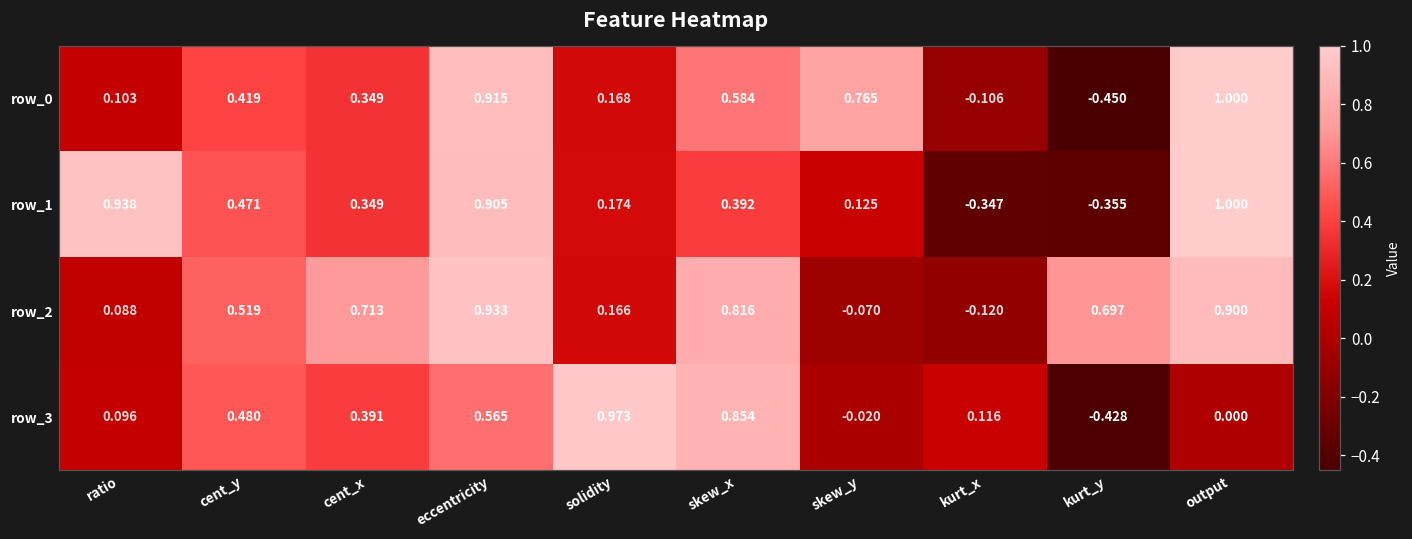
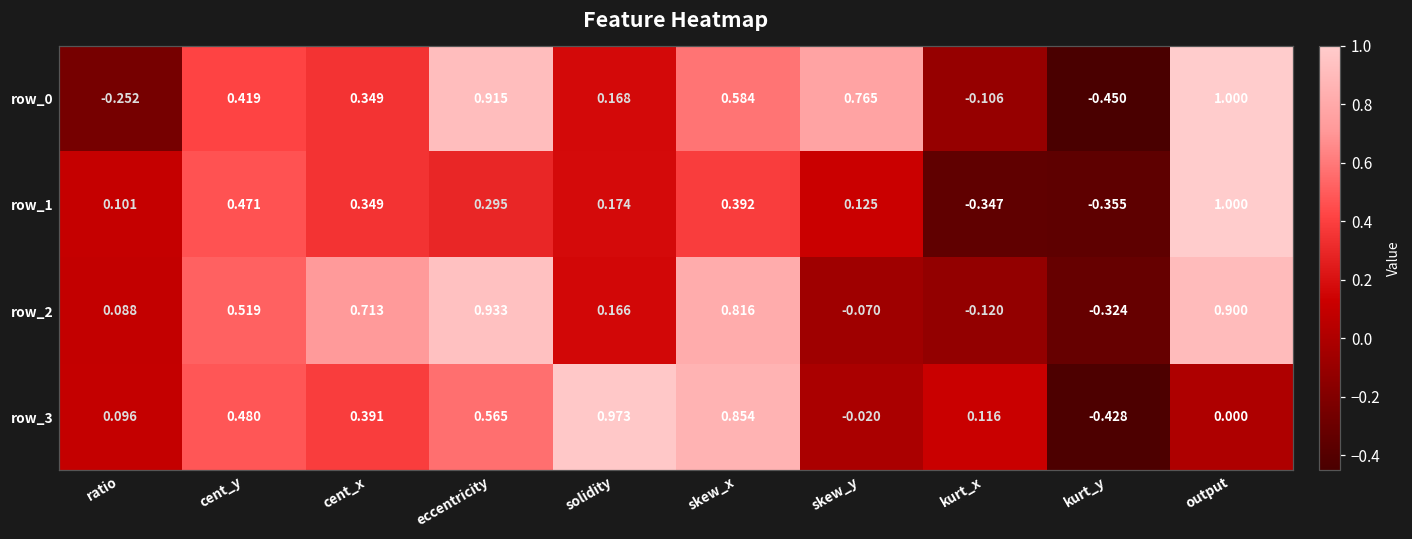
  {
    "row_0": {
-     "ratio": 0.103,
+     "ratio": -0.252,
      "cent_y": 0.419,
      "cent_x": 0.349,
      "eccentricity": 0.915,
      "solidity": 0.168,
      "skew_x": 0.584,
      "skew_y": 0.765,
      "kurt_x": -0.106,
      "kurt_y": -0.450,
      "output": 1.000
    },
    "row_1": {
-     "ratio": 0.938,
+     "ratio": 0.101,
      "cent_y": 0.471,
      "cent_x": 0.349,
-     "eccentricity": 0.905,
+     "eccentricity": 0.295,
      "solidity": 0.174,
      "skew_x": 0.392,
      "skew_y": 0.125,
      "kurt_x": -0.347,
      "kurt_y": -0.355,
      "output": 1.000
    },
    "row_2": {
      "ratio": 0.088,
      "cent_y": 0.519,
      "cent_x": 0.713,
      "eccentricity": 0.933,
      "solidity": 0.166,
      "skew_x": 0.816,
      "skew_y": -0.070,
      "kurt_x": -0.120,
-     "kurt_y": 0.697,
+     "kurt_y": -0.324,
      "output": 0.900
    },
    "row_3": {
      "ratio": 0.096,
      "cent_y": 0.480,
      "cent_x": 0.391,
      "eccentricity": 0.565,
      "solidity": 0.973,
      "skew_x": 0.854,
      "skew_y": -0.020,
      "kurt_x": 0.116,
      "kurt_y": -0.428,
      "output": 0.000
    }
  }
